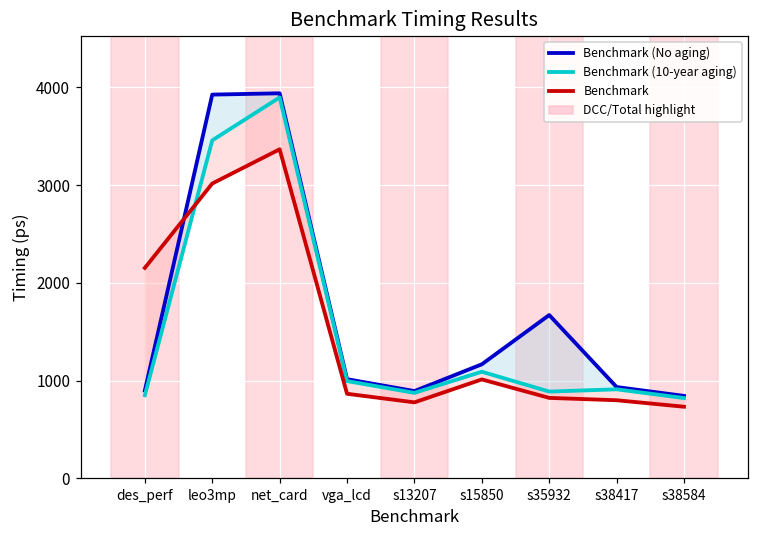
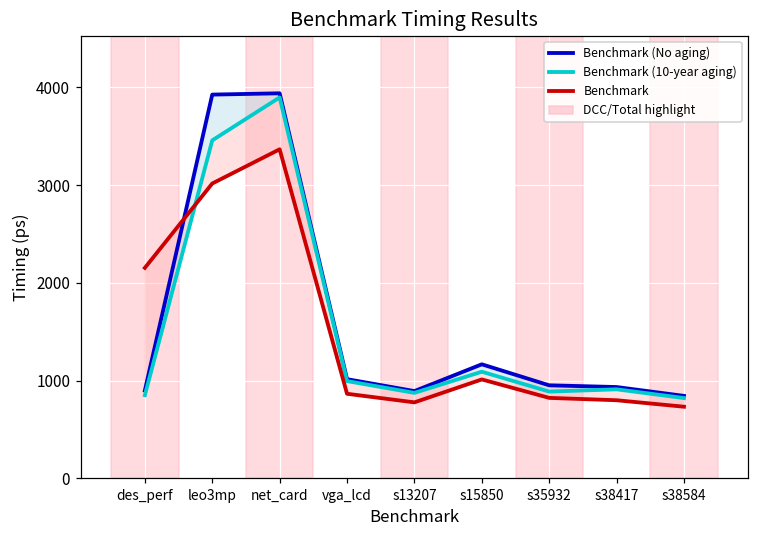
  {
    "Benchmark (No aging)": {
      "des_perf": 900,
      "leo3mp": 3900,
      "net_card": 3900,
      "s15850": 1200,
-     "s35932": 1700
+     "s35932": 1000
    },
    "Benchmark (10-year aging)": {
      "des_perf": 800
    },
    "Benchmark": {
      "leo3mp": 3000,
      "net_card": 3400,
      "vga_lcd": 900,
      "s13207": 800,
      "s15850": 1000,
      "s35932": 800,
      "s38417": 800,
      "s38584": 700
    }
  }
